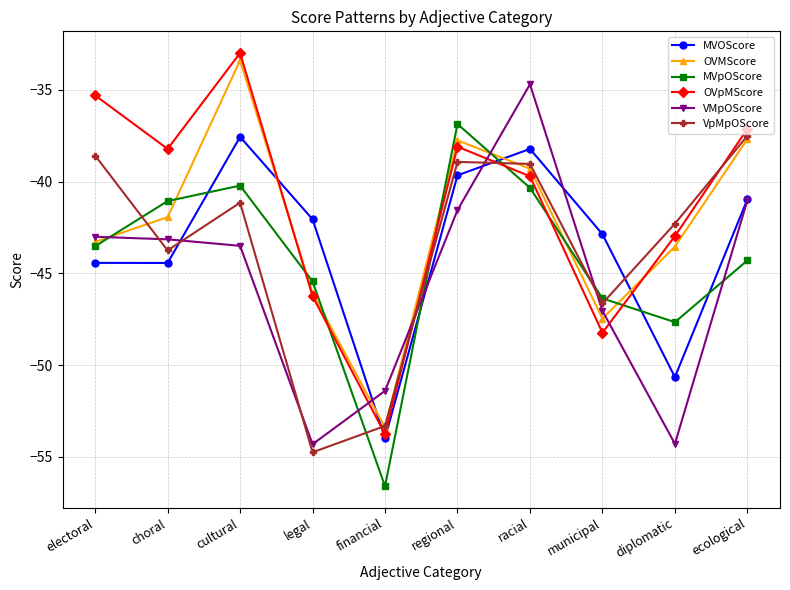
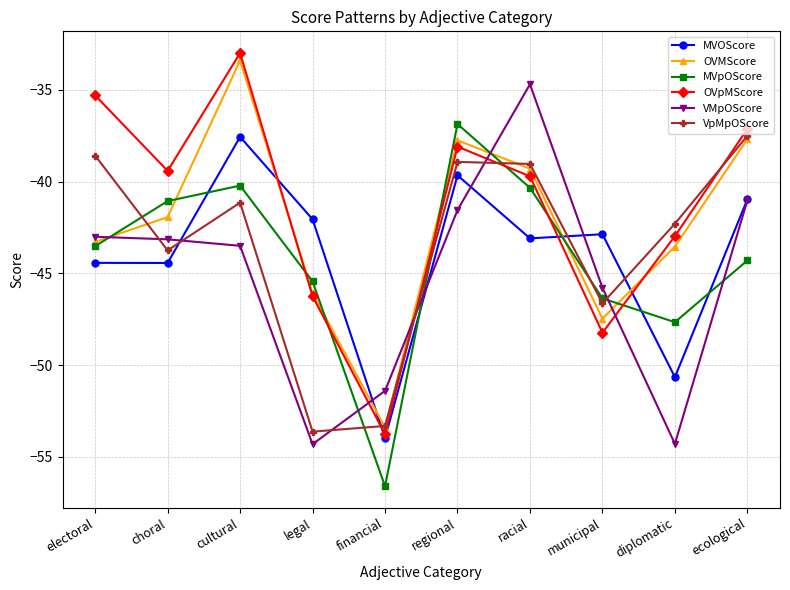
  {
    "MVOScore": {
      "electoral": -44.4,
      "choral": -44.4,
      "cultural": -37.6,
      "legal": -42.0,
      "financial": -54.0,
      "regional": -39.7,
-     "racial": -38.2,
+     "racial": -43.1,
      "municipal": -42.9,
      "diplomatic": -50.7
    },
    "OVMScore": {
      "electoral": -43.3,
      "choral": -41.9,
      "cultural": -33.4,
      "legal": -46.1,
      "regional": -37.7,
      "racial": -39.3,
      "municipal": -47.5,
      "diplomatic": -43.5,
      "ecological": -37.7
    },
    "MVpOScore": {
      "electoral": -43.5,
      "choral": -41.1,
      "cultural": -40.2,
      "legal": -45.4,
      "financial": -56.6,
      "regional": -36.9,
      "racial": -40.3,
      "municipal": -46.4,
      "diplomatic": -47.7,
      "ecological": -44.3
    },
    "OVpMScore": {
      "electoral": -35.3,
-     "choral": -38.2,
+     "choral": -39.4,
      "cultural": -33.0,
      "legal": -46.2,
      "financial": -53.8,
      "regional": -38.1,
      "racial": -39.7,
      "municipal": -48.2,
      "diplomatic": -43.0
    },
    "VMpOScore": {
      "electoral": -43.0,
      "choral": -43.1,
      "cultural": -43.5,
      "legal": -54.3,
      "financial": -51.4,
      "regional": -41.5,
      "racial": -34.7,
-     "municipal": -47.0,
+     "municipal": -45.8,
      "diplomatic": -54.3
    },
    "VpMpOScore": {
      "electoral": -38.6,
      "choral": -43.7,
      "cultural": -41.1,
-     "legal": -54.7,
+     "legal": -53.6,
      "regional": -38.9,
      "racial": -39.0,
      "municipal": -46.6,
      "diplomatic": -42.3,
      "ecological": -37.5
    }
  }
